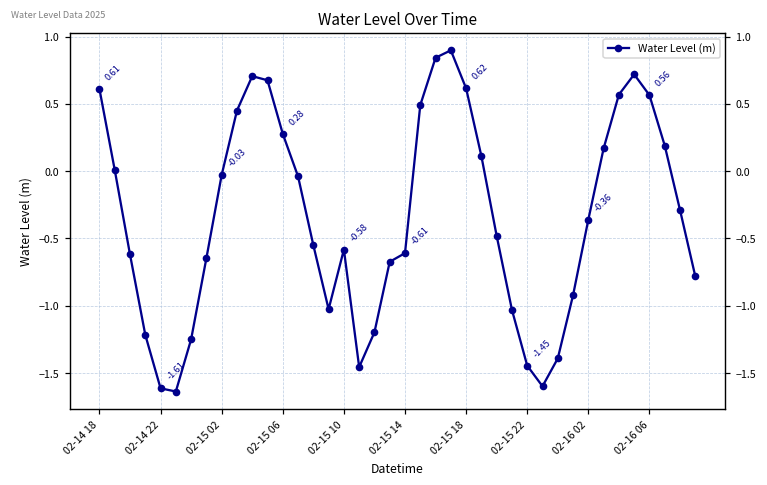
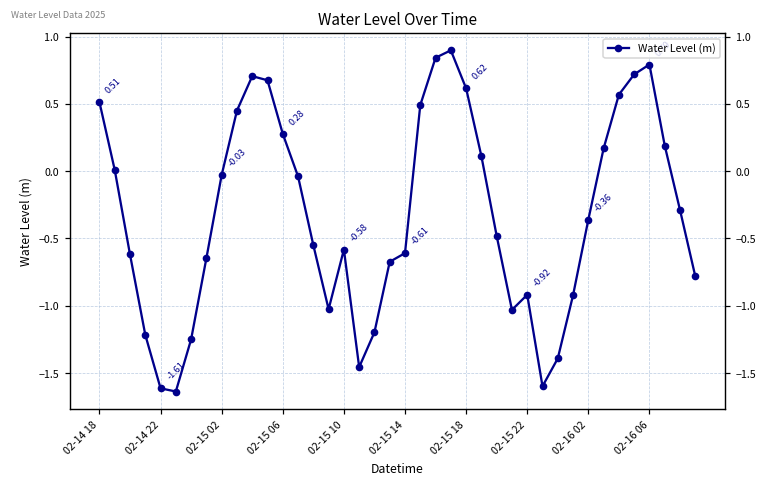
  {
-   "02-14 18": 0.61,
+   "02-14 18": 0.51,
    "02-14 22": -1.61,
    "02-15 02": -0.03,
    "02-15 06": 0.28,
    "02-15 10": -0.58,
    "02-15 14": -0.61,
    "02-15 18": 0.62,
-   "02-15 22": -1.45,
+   "02-15 22": -0.92,
    "02-16 02": -0.36,
-   "02-16 06": 0.56
+   "02-16 06": 0.79
  }
